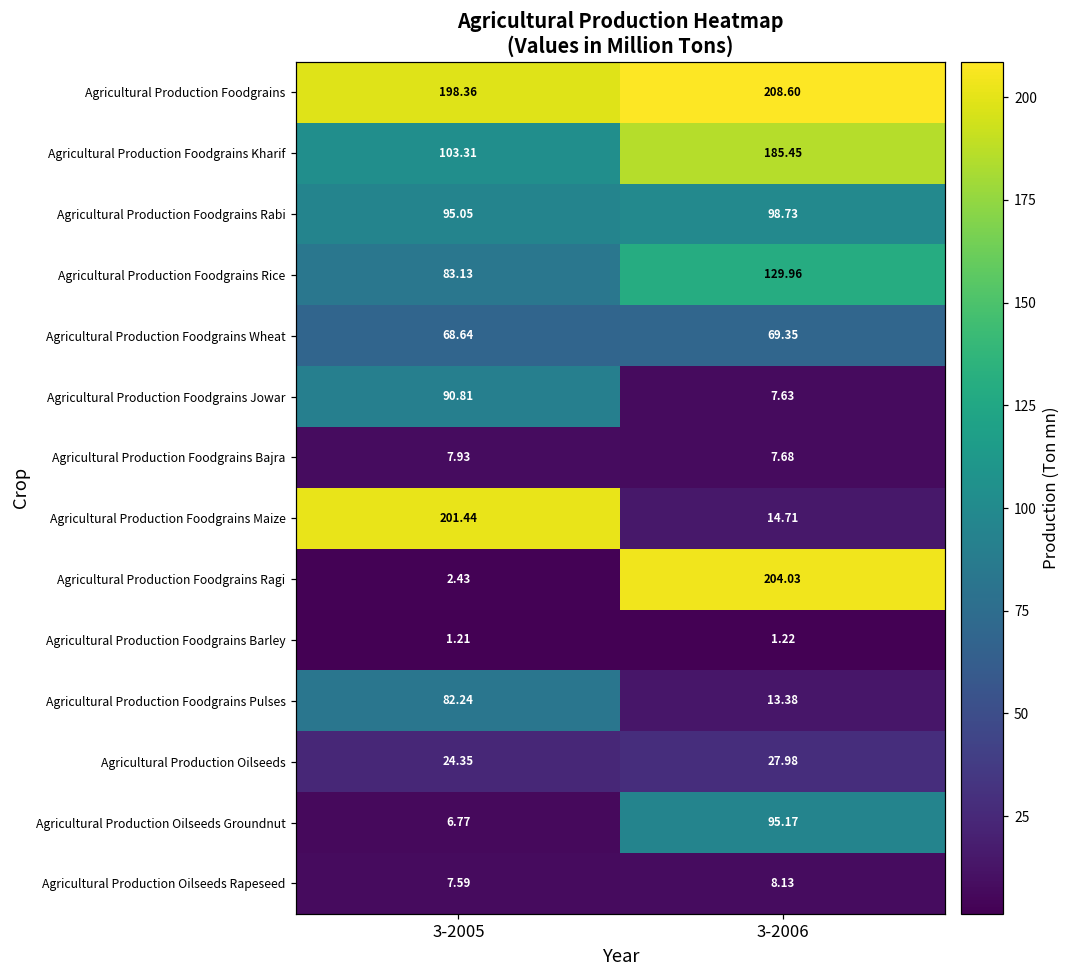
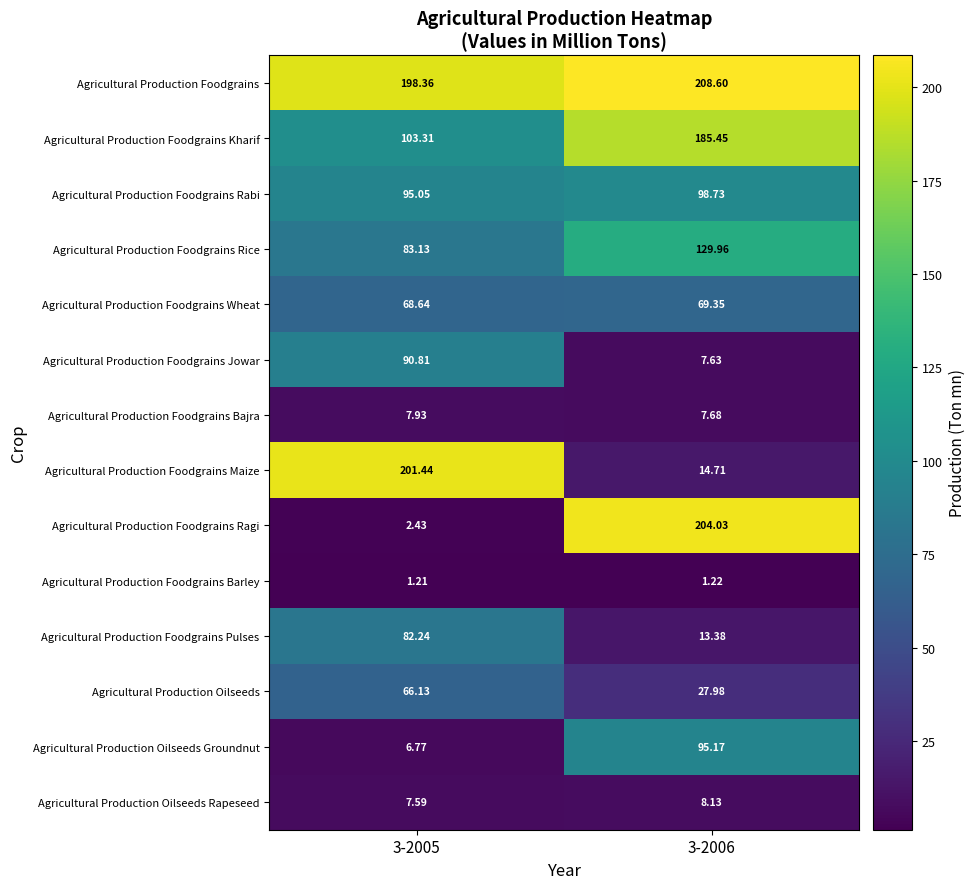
  {
    "Agricultural Production Foodgrains": {
      "3-2005": 198.36,
      "3-2006": 208.60
    },
    "Agricultural Production Foodgrains Kharif": {
      "3-2005": 103.31,
      "3-2006": 185.45
    },
    "Agricultural Production Foodgrains Rabi": {
      "3-2005": 95.05,
      "3-2006": 98.73
    },
    "Agricultural Production Foodgrains Rice": {
      "3-2005": 83.13,
      "3-2006": 129.96
    },
    "Agricultural Production Foodgrains Wheat": {
      "3-2005": 68.64,
      "3-2006": 69.35
    },
    "Agricultural Production Foodgrains Jowar": {
      "3-2005": 90.81,
      "3-2006": 7.63
    },
    "Agricultural Production Foodgrains Bajra": {
      "3-2005": 7.93,
      "3-2006": 7.68
    },
    "Agricultural Production Foodgrains Maize": {
      "3-2005": 201.44,
      "3-2006": 14.71
    },
    "Agricultural Production Foodgrains Ragi": {
      "3-2005": 2.43,
      "3-2006": 204.03
    },
    "Agricultural Production Foodgrains Barley": {
      "3-2005": 1.21,
      "3-2006": 1.22
    },
    "Agricultural Production Foodgrains Pulses": {
      "3-2005": 82.24,
      "3-2006": 13.38
    },
    "Agricultural Production Oilseeds": {
-     "3-2005": 24.35,
+     "3-2005": 66.13,
      "3-2006": 27.98
    },
    "Agricultural Production Oilseeds Groundnut": {
      "3-2005": 6.77,
      "3-2006": 95.17
    },
    "Agricultural Production Oilseeds Rapeseed": {
      "3-2005": 7.59,
      "3-2006": 8.13
    }
  }
